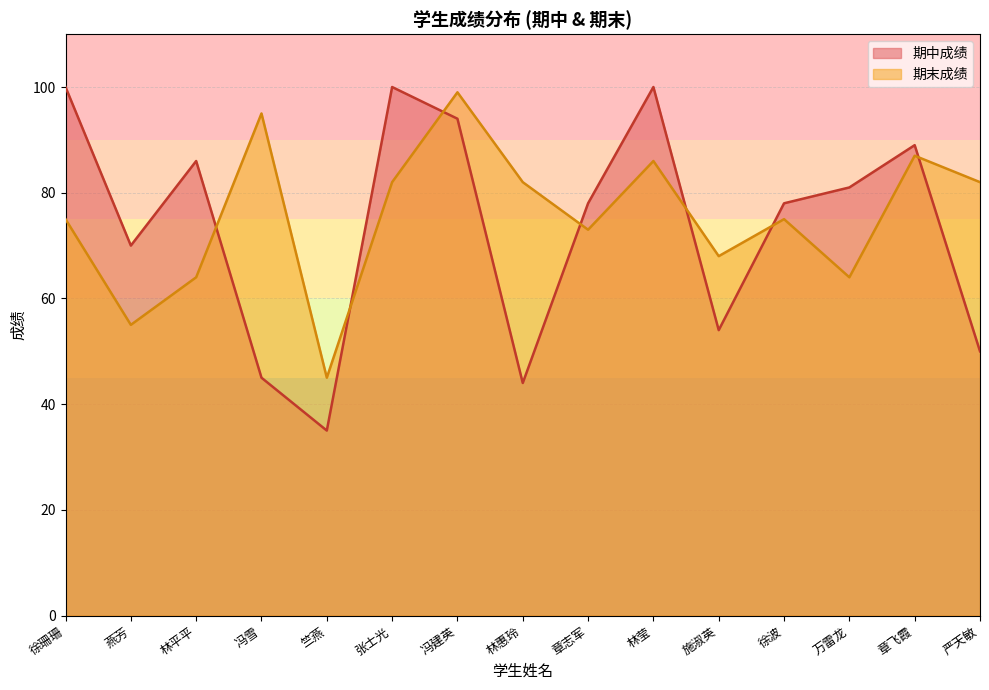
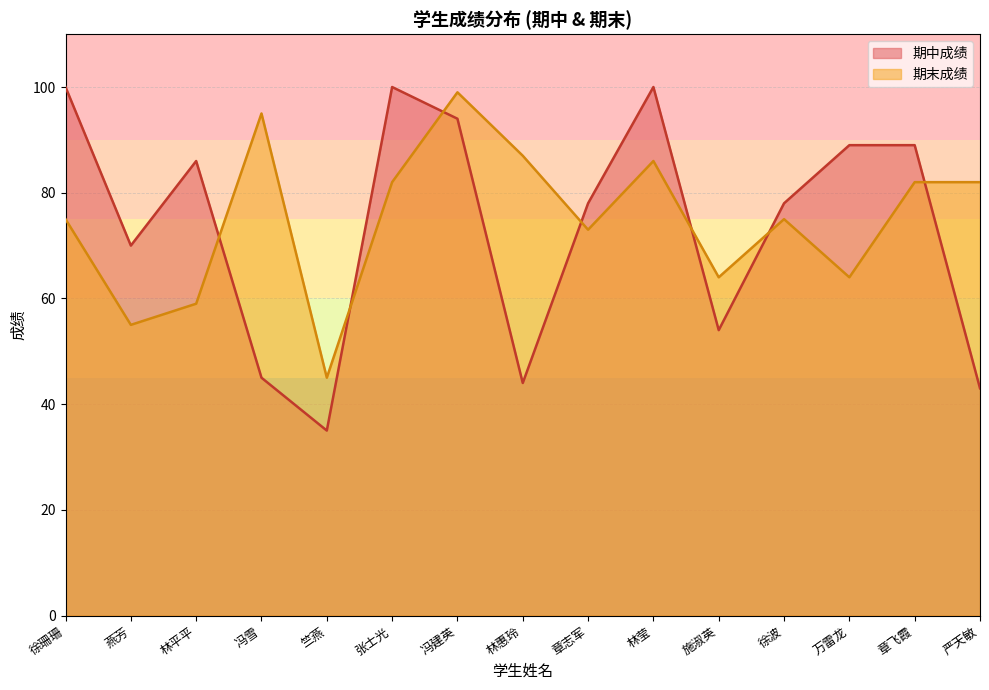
  {
    "期中成绩": {
      "徐珊珊": 100,
      "燕芳": 70,
      "林平平": 86,
      "冯雪": 45,
      "竺燕": 35,
      "张士光": 100,
      "冯建英": 94,
      "林惠玲": 44,
      "章志军": 78,
      "林莹": 100,
      "施淑英": 54,
      "徐波": 78,
-     "万雷龙": 81,
+     "万雷龙": 89,
      "章飞霞": 89,
-     "严天敏": 50
+     "严天敏": 43
    },
    "期末成绩": {
      "徐珊珊": 75,
      "燕芳": 55,
-     "林平平": 64,
+     "林平平": 59,
      "冯雪": 95,
      "竺燕": 45,
      "张士光": 82,
      "冯建英": 99,
-     "林惠玲": 82,
+     "林惠玲": 87,
      "章志军": 73,
      "林莹": 86,
-     "施淑英": 68,
+     "施淑英": 64,
      "徐波": 75,
      "万雷龙": 64,
-     "章飞霞": 87,
+     "章飞霞": 82,
      "严天敏": 82
    }
  }
